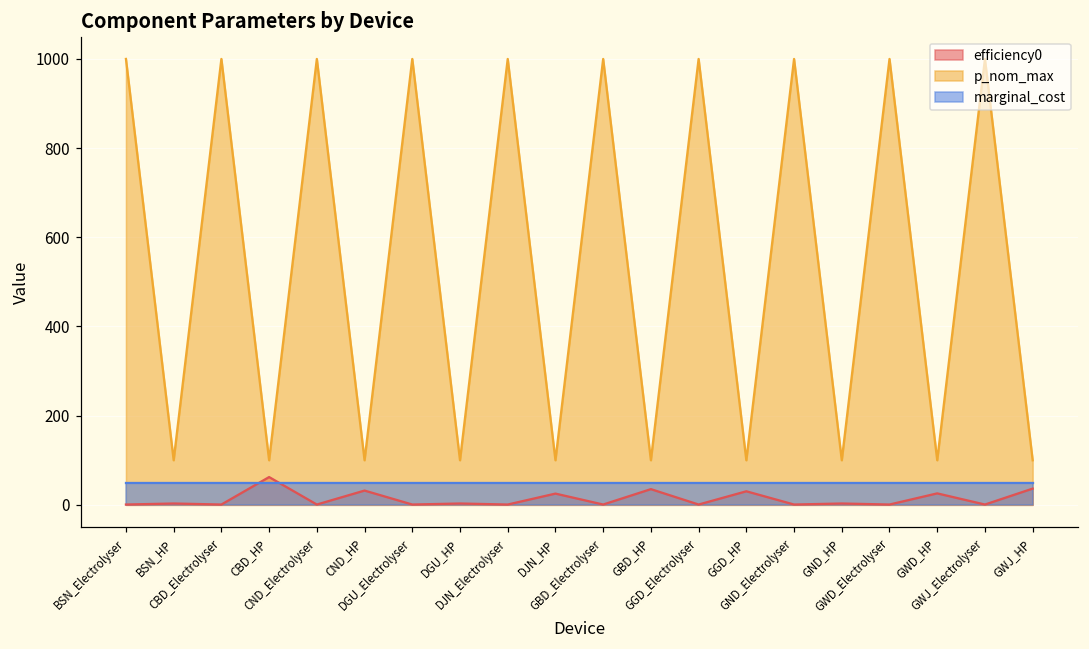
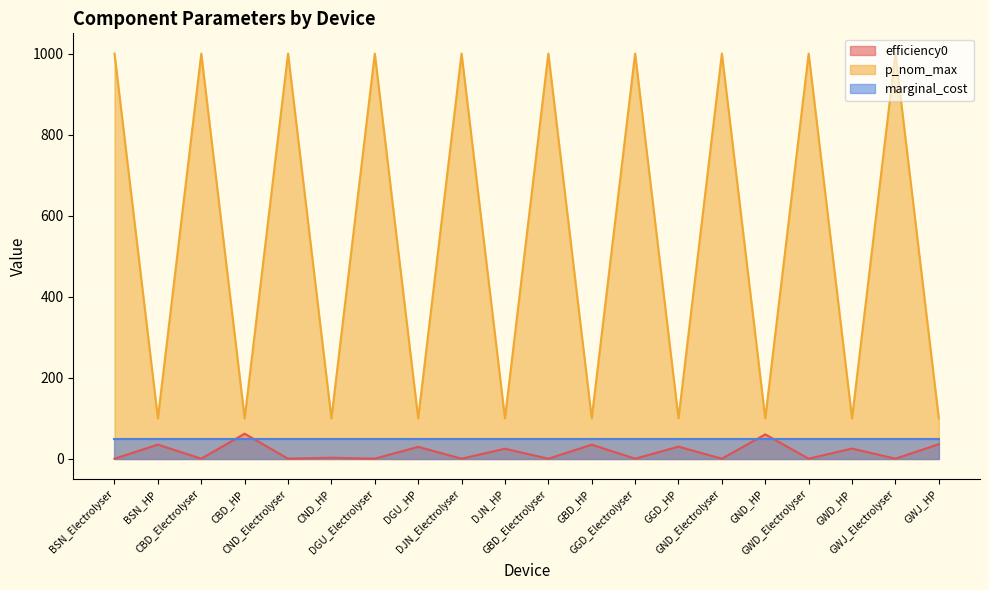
  {
    "efficiency0": {
      "BSN_Electrolyser": 0,
-     "BSN_HP": 0,
+     "BSN_HP": 40,
      "CBD_Electrolyser": 0,
      "CBD_HP": 60,
      "CND_Electrolyser": 0,
-     "CND_HP": 30,
+     "CND_HP": 0,
      "DGU_Electrolyser": 0,
-     "DGU_HP": 0,
+     "DGU_HP": 30,
      "DJN_Electrolyser": 0,
      "DJN_HP": 30,
      "GBD_Electrolyser": 0,
      "GBD_HP": 40,
      "GGD_Electrolyser": 0,
      "GGD_HP": 30,
      "GND_Electrolyser": 0,
-     "GND_HP": 0,
+     "GND_HP": 60,
      "GWD_Electrolyser": 0,
      "GWD_HP": 30,
      "GWJ_Electrolyser": 0,
      "GWJ_HP": 40
    },
    "p_nom_max": {
      "BSN_Electrolyser": 1000,
      "BSN_HP": 100,
      "CBD_Electrolyser": 1000,
      "CBD_HP": 100,
      "CND_Electrolyser": 1000,
      "CND_HP": 100,
      "DGU_Electrolyser": 1000,
      "DGU_HP": 100,
      "DJN_Electrolyser": 1000,
      "DJN_HP": 100,
      "GBD_Electrolyser": 1000,
      "GBD_HP": 100,
      "GGD_Electrolyser": 1000,
      "GGD_HP": 100,
      "GND_Electrolyser": 1000,
      "GND_HP": 100,
      "GWD_Electrolyser": 1000,
      "GWD_HP": 100,
      "GWJ_HP": 100
    },
    "marginal_cost": {
      "BSN_Electrolyser": 50,
      "BSN_HP": 50,
      "CBD_Electrolyser": 50,
      "CBD_HP": 50,
      "CND_Electrolyser": 50,
      "CND_HP": 50,
      "DGU_Electrolyser": 50,
      "DGU_HP": 50,
      "DJN_Electrolyser": 50,
      "DJN_HP": 50,
      "GBD_Electrolyser": 50,
      "GBD_HP": 50,
      "GGD_Electrolyser": 50,
      "GGD_HP": 50,
      "GND_Electrolyser": 50,
      "GND_HP": 50,
      "GWD_Electrolyser": 50,
      "GWD_HP": 50,
      "GWJ_Electrolyser": 50,
      "GWJ_HP": 50
    }
  }
